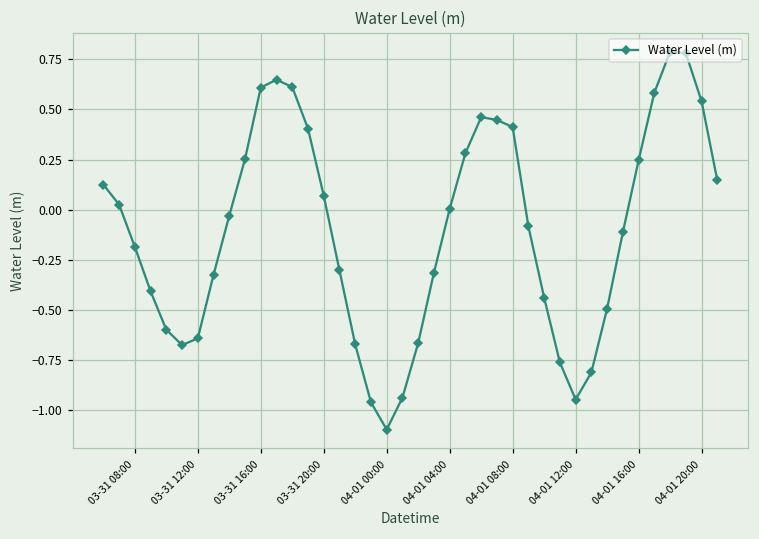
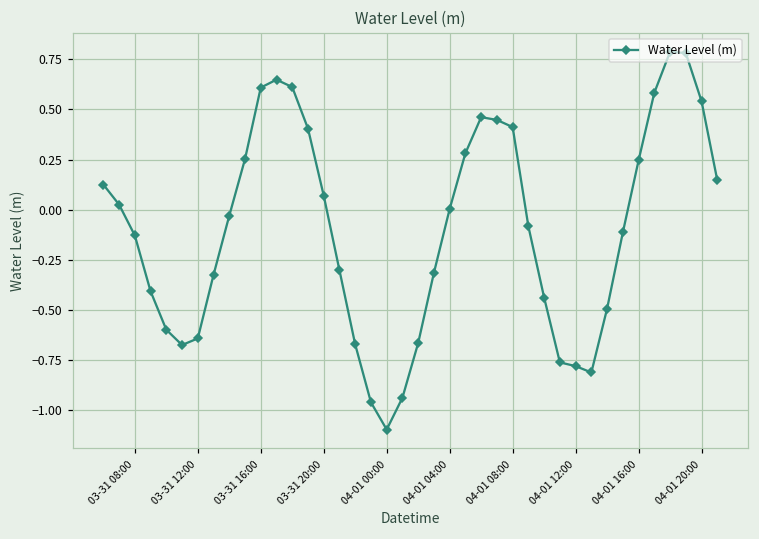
  {
-   "03-31 08:00": -0.18,
+   "03-31 08:00": -0.13,
    "03-31 12:00": -0.64,
    "03-31 16:00": 0.61,
    "03-31 20:00": 0.07,
    "04-01 00:00": -1.10,
    "04-01 04:00": 0.00,
    "04-01 08:00": 0.41,
-   "04-01 12:00": -0.95,
+   "04-01 12:00": -0.78,
    "04-01 16:00": 0.25,
    "04-01 20:00": 0.54
  }
